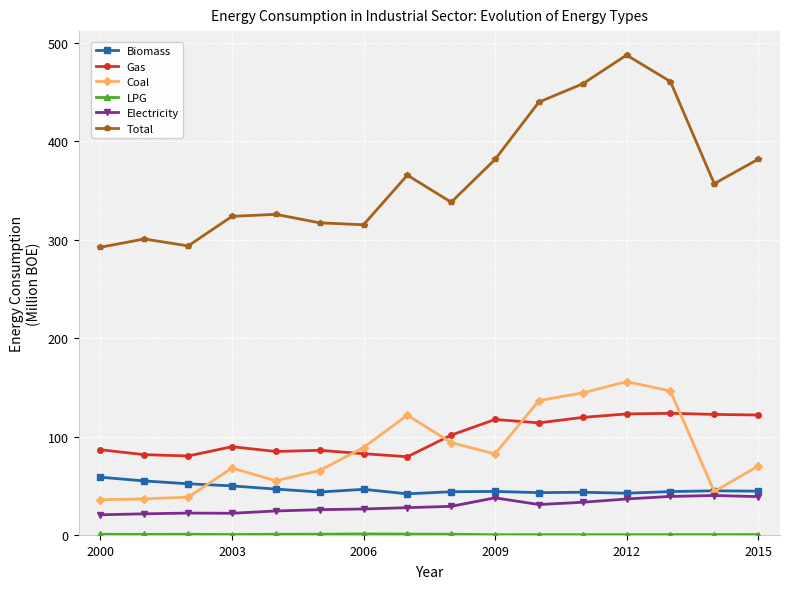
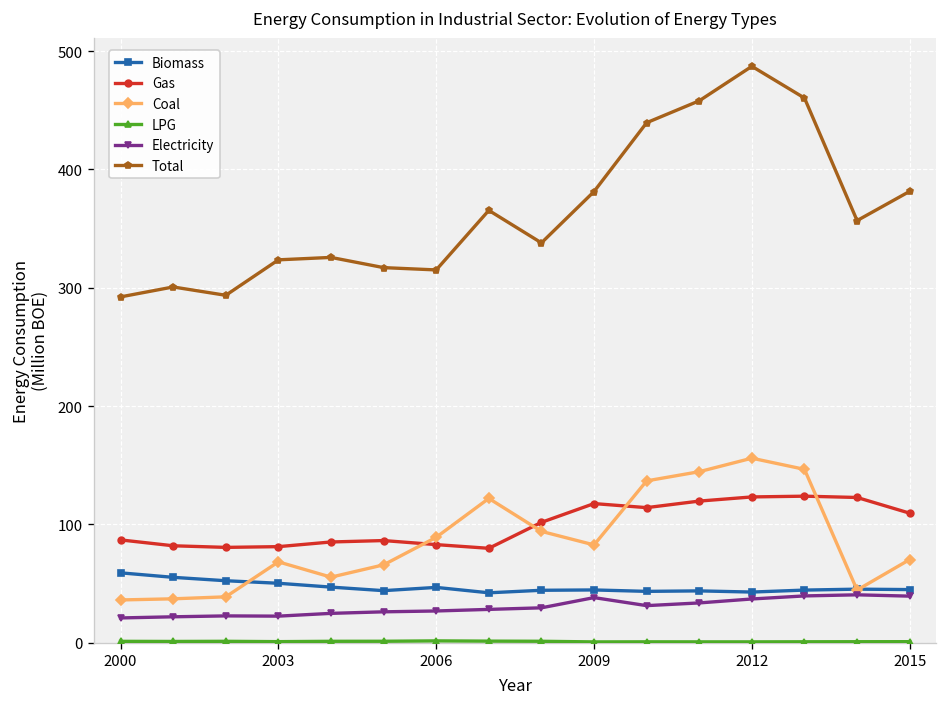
  {
    "Biomass": {
      "2000": 60,
      "2003": 50,
      "2006": 50,
      "2009": 40,
      "2012": 40,
      "2015": 40
    },
    "Gas": {
      "2000": 90,
-     "2003": 90,
+     "2003": 80,
      "2006": 80,
      "2009": 120,
      "2012": 120,
-     "2015": 120
+     "2015": 110
    },
    "Coal": {
      "2000": 40,
      "2003": 70,
      "2006": 90,
      "2009": 80,
      "2012": 160,
      "2015": 70
    },
    "LPG": {
      "2000": 0,
      "2003": 0,
      "2006": 0,
      "2009": 0,
      "2012": 0,
      "2015": 0
    },
    "Electricity": {
      "2000": 20,
      "2003": 20,
      "2006": 30,
      "2009": 40,
      "2012": 40,
      "2015": 40
    },
    "Total": {
      "2000": 290,
      "2003": 320,
      "2006": 320,
      "2009": 380,
      "2012": 490,
      "2015": 380
    }
  }
